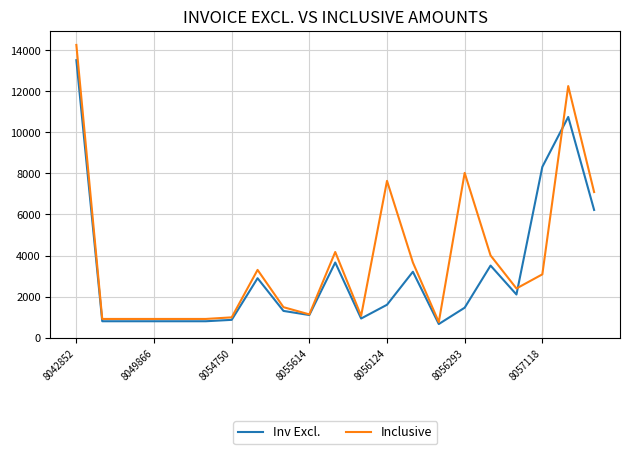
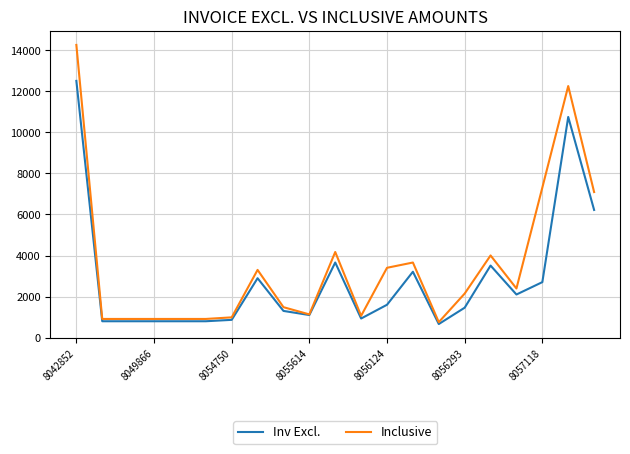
  {
    "Inv Excl.": {
-     "8042852": 13500,
+     "8042852": 12500,
      "8056124": 1600,
      "8056293": 1500,
-     "8057118": 8300
+     "8057118": 2700
    },
    "Inclusive": {
      "8042852": 14300,
-     "8056124": 7600,
-     "8056293": 8000,
-     "8057118": 3100
+     "8056124": 3400,
+     "8056293": 2100,
+     "8057118": 7300
    }
  }
